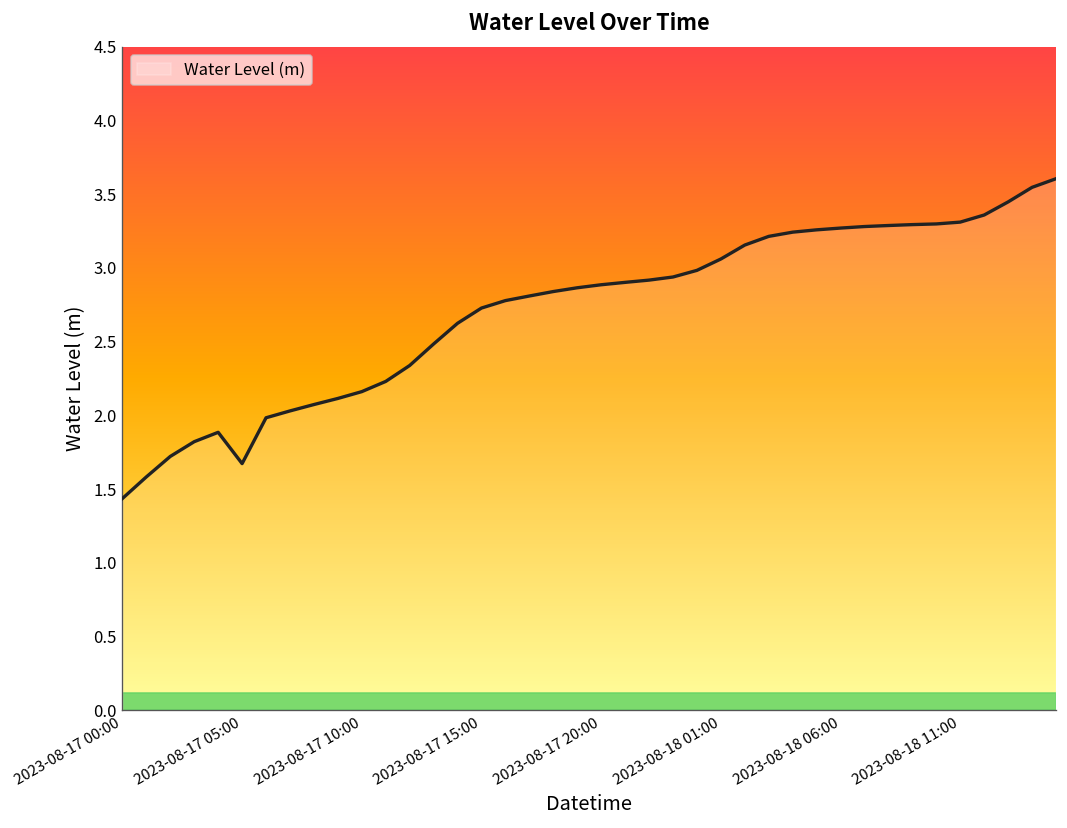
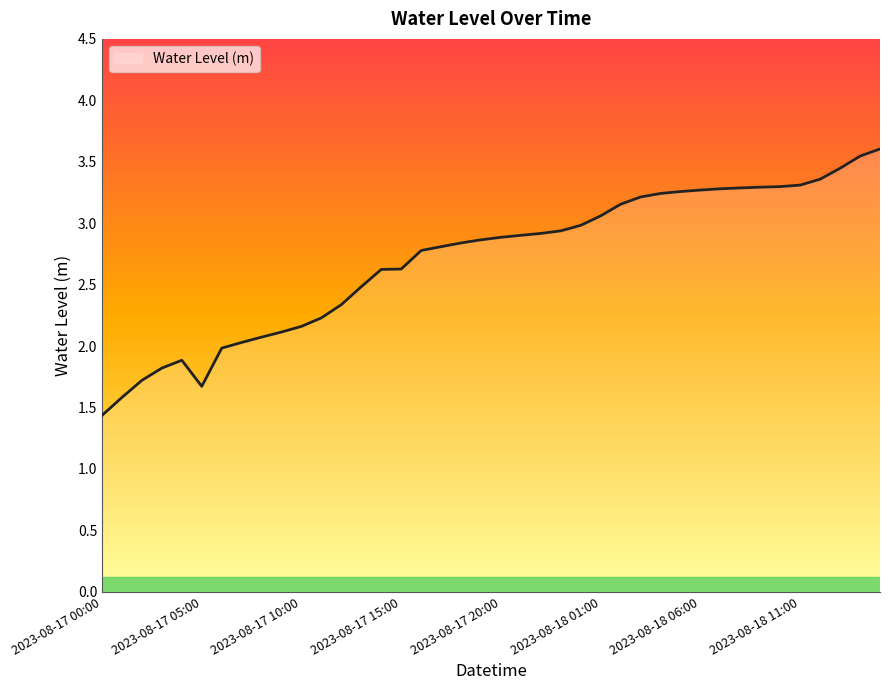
  {
    "2023-08-17 00:00": 1.44,
    "2023-08-17 05:00": 1.67,
    "2023-08-17 10:00": 2.16,
-   "2023-08-17 15:00": 2.73,
+   "2023-08-17 15:00": 2.63,
    "2023-08-17 20:00": 2.89,
    "2023-08-18 01:00": 3.06,
    "2023-08-18 06:00": 3.27,
    "2023-08-18 11:00": 3.31
  }
